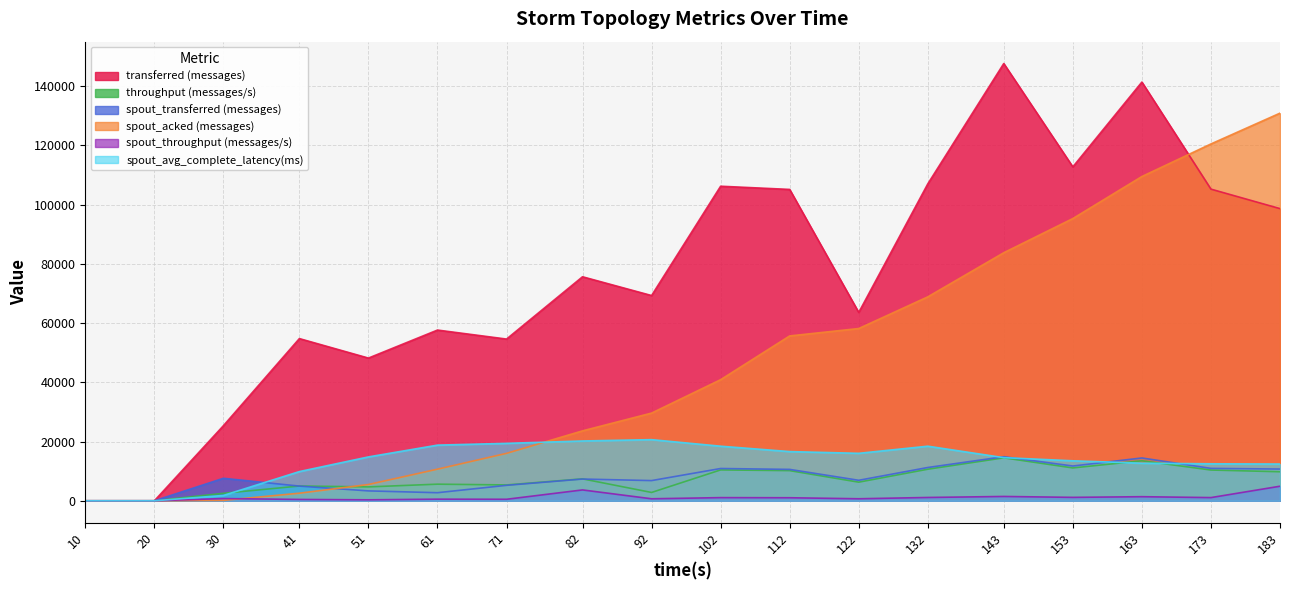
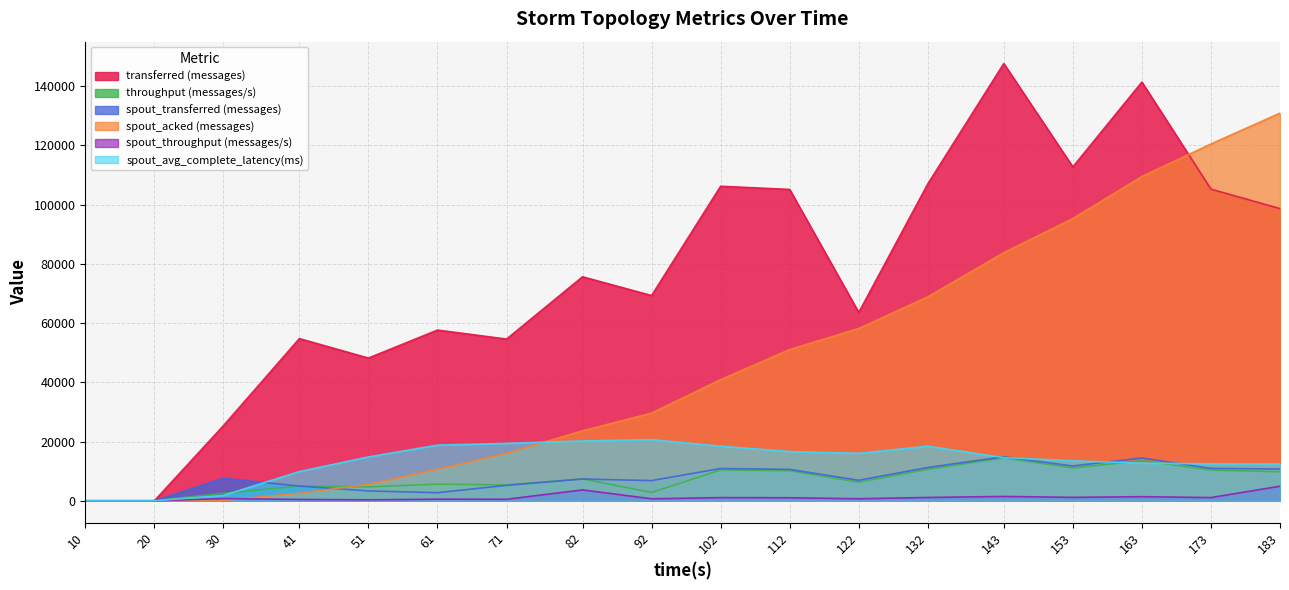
  {
    "transferred (messages)": {
      "30": 25000,
      "41": 55000,
      "51": 48000,
      "61": 58000,
      "71": 55000,
      "82": 76000,
      "92": 69000,
      "102": 106000,
      "112": 105000,
      "122": 64000,
      "132": 107000,
      "143": 148000,
      "153": 113000,
      "163": 141000,
      "173": 105000,
      "183": 99000
    },
    "throughput (messages/s)": {
      "61": 6000,
      "92": 3000,
      "183": 10000
    },
    "spout_transferred (messages)": {
      "30": 8000,
      "51": 3000,
      "61": 3000,
      "92": 7000,
      "163": 14000,
      "183": 11000
    },
    "spout_acked (messages)": {
      "41": 3000,
      "61": 11000,
      "71": 16000,
      "82": 24000,
      "92": 30000,
      "102": 41000,
-     "112": 56000,
+     "112": 51000,
      "122": 58000,
      "132": 69000,
      "143": 84000,
      "153": 95000,
      "163": 110000,
      "173": 121000,
      "183": 131000
    },
    "spout_throughput (messages/s)": {
      "41": 0,
      "51": 0,
      "61": 1000,
      "71": 1000,
      "82": 4000,
      "92": 1000,
      "102": 1000,
      "112": 1000,
      "122": 1000,
      "132": 1000,
      "143": 1000,
      "153": 1000,
      "163": 1000,
      "173": 1000,
      "183": 5000
    },
    "spout_avg_complete_latency(ms)": {
      "41": 10000,
      "51": 15000,
      "61": 19000,
      "71": 19000,
      "82": 20000,
      "92": 21000,
      "102": 18000,
      "112": 17000,
      "122": 16000,
      "132": 18000,
      "153": 14000,
      "173": 12000,
      "183": 12000
    }
  }
